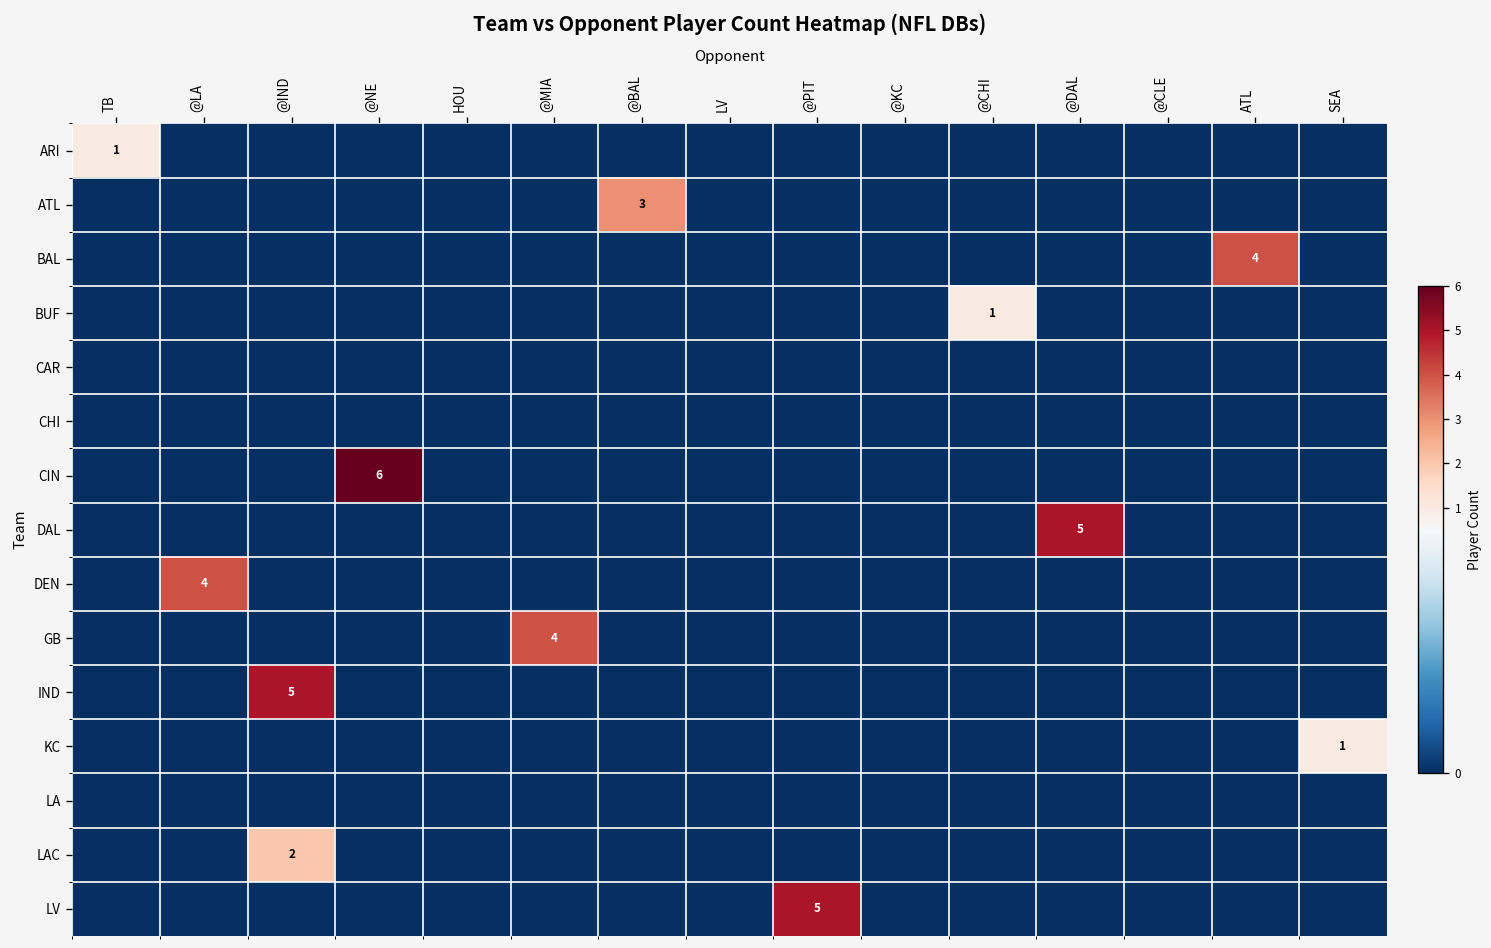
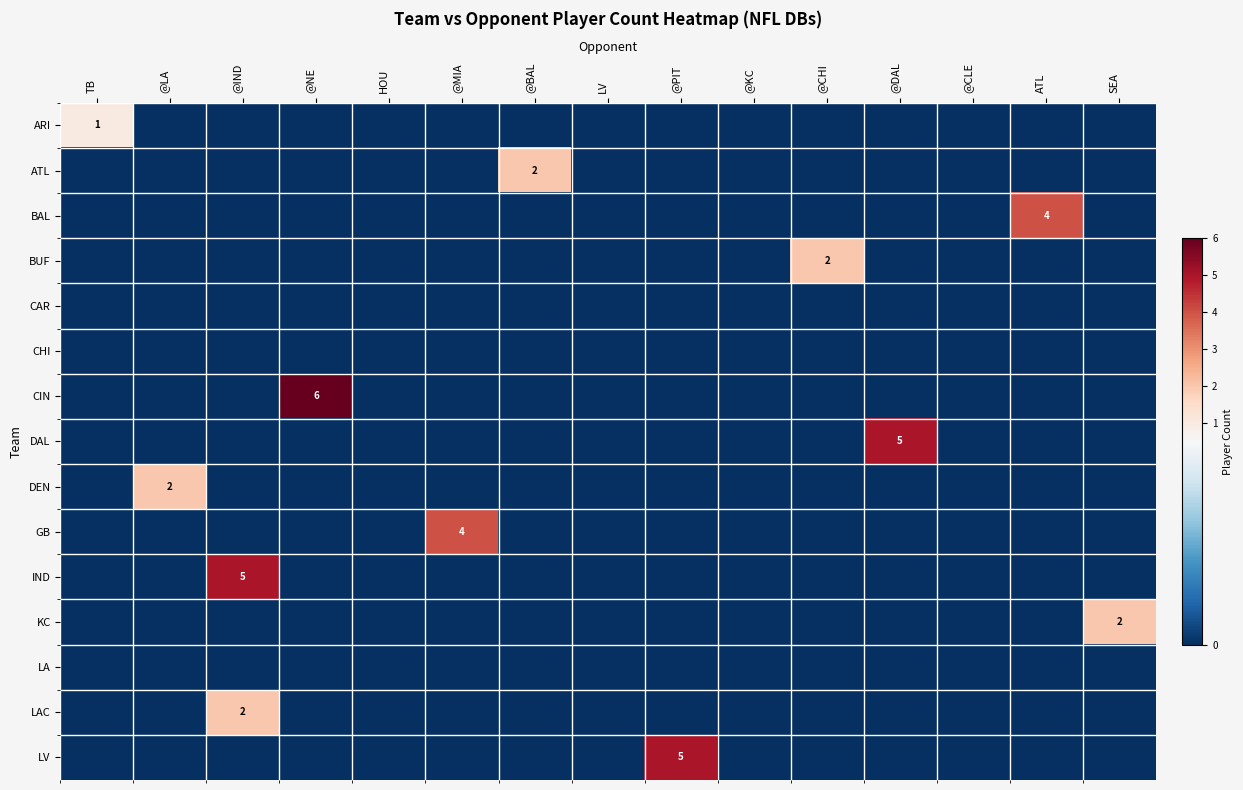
  {
    "ARI": {
      "TB": 1
    },
    "ATL": {
-     "@BAL": 3
+     "@BAL": 2
    },
    "BAL": {
      "ATL": 4
    },
    "BUF": {
-     "@CHI": 1
+     "@CHI": 2
    },
    "CIN": {
      "@NE": 6
    },
    "DAL": {
      "@DAL": 5
    },
    "DEN": {
-     "@LA": 4
+     "@LA": 2
    },
    "GB": {
      "@MIA": 4
    },
    "IND": {
      "@IND": 5
    },
    "KC": {
-     "SEA": 1
+     "SEA": 2
    },
    "LAC": {
      "@IND": 2
    },
    "LV": {
      "@PIT": 5
    }
  }
